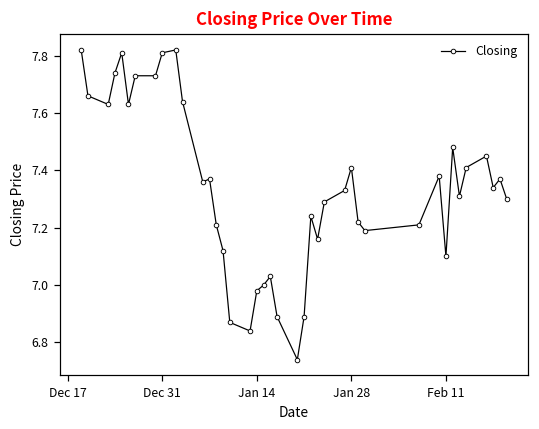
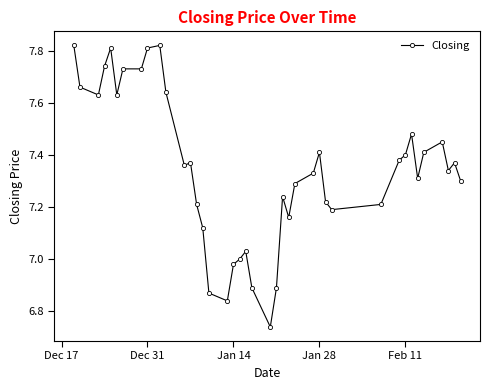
  {
    "Dec 31": 7.81,
    "Jan 14": 6.98,
    "Jan 28": 7.41,
-   "Feb 11": 7.1
+   "Feb 11": 7.4
  }
